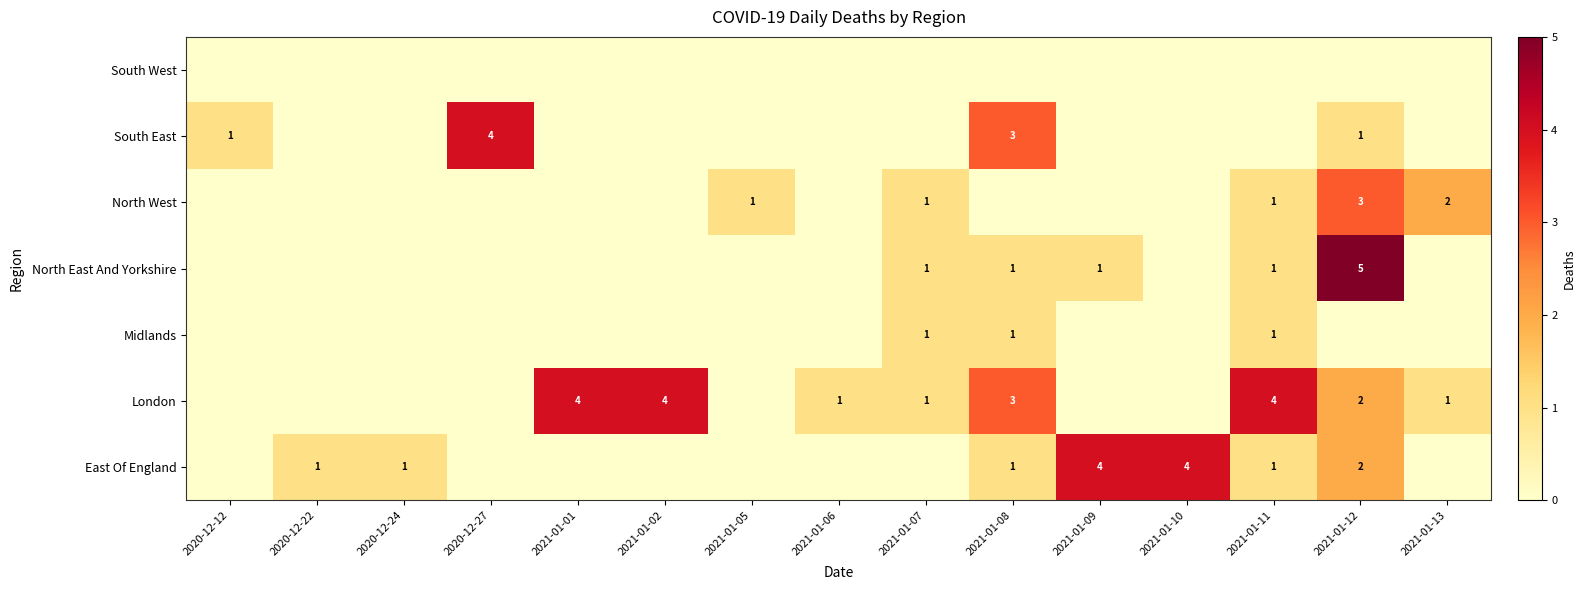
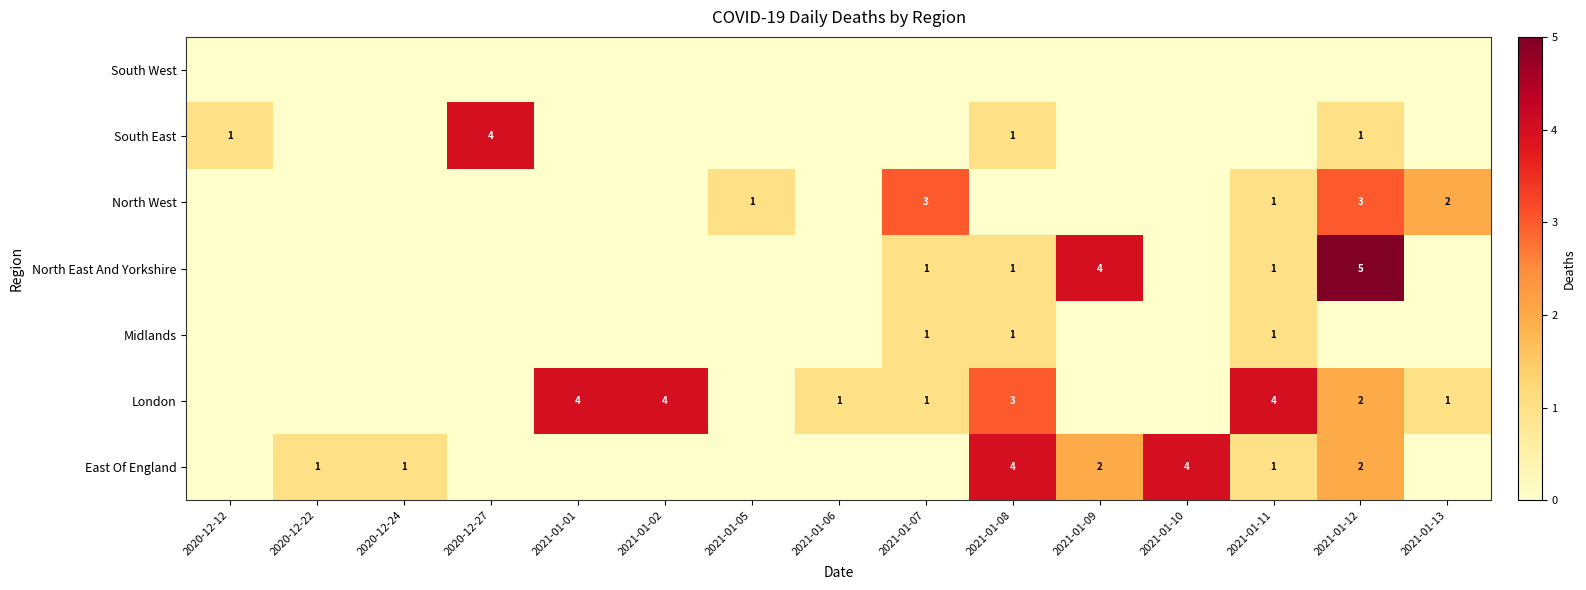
  {
    "South East": {
      "2020-12-12": 1,
      "2020-12-27": 4,
-     "2021-01-08": 3,
+     "2021-01-08": 1,
      "2021-01-12": 1
    },
    "North West": {
      "2021-01-05": 1,
-     "2021-01-07": 1,
+     "2021-01-07": 3,
      "2021-01-11": 1,
      "2021-01-12": 3,
      "2021-01-13": 2
    },
    "North East And Yorkshire": {
      "2021-01-07": 1,
      "2021-01-08": 1,
-     "2021-01-09": 1,
+     "2021-01-09": 4,
      "2021-01-11": 1,
      "2021-01-12": 5
    },
    "Midlands": {
      "2021-01-07": 1,
      "2021-01-08": 1,
      "2021-01-11": 1
    },
    "London": {
      "2021-01-01": 4,
      "2021-01-02": 4,
      "2021-01-06": 1,
      "2021-01-07": 1,
      "2021-01-08": 3,
      "2021-01-11": 4,
      "2021-01-12": 2,
      "2021-01-13": 1
    },
    "East Of England": {
      "2020-12-22": 1,
      "2020-12-24": 1,
-     "2021-01-08": 1,
-     "2021-01-09": 4,
+     "2021-01-08": 4,
+     "2021-01-09": 2,
      "2021-01-10": 4,
      "2021-01-11": 1,
      "2021-01-12": 2
    }
  }
